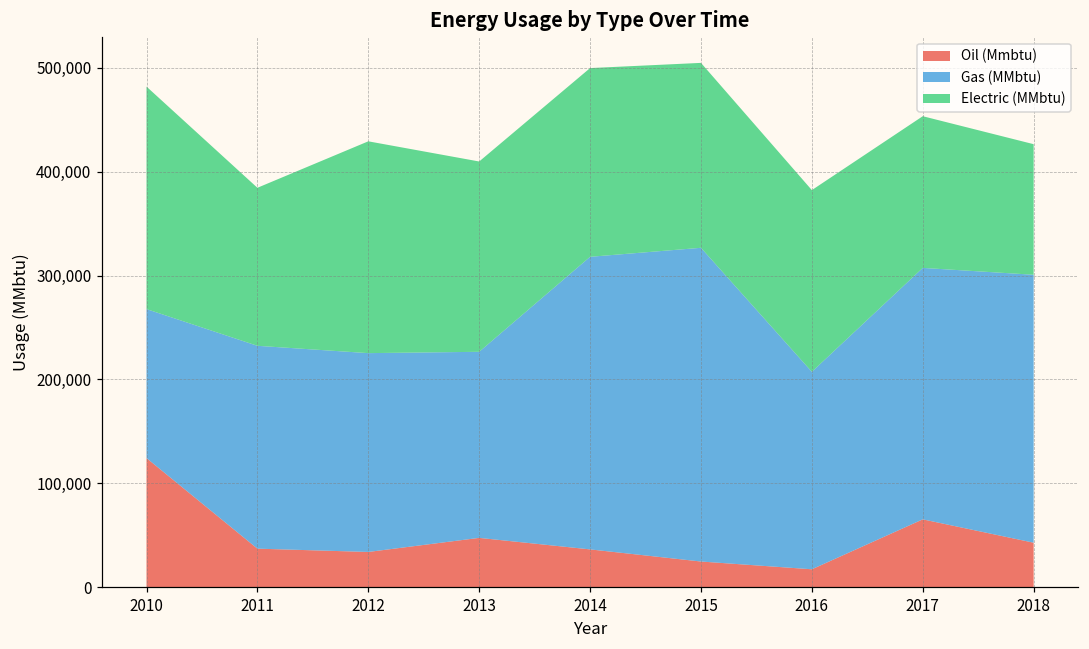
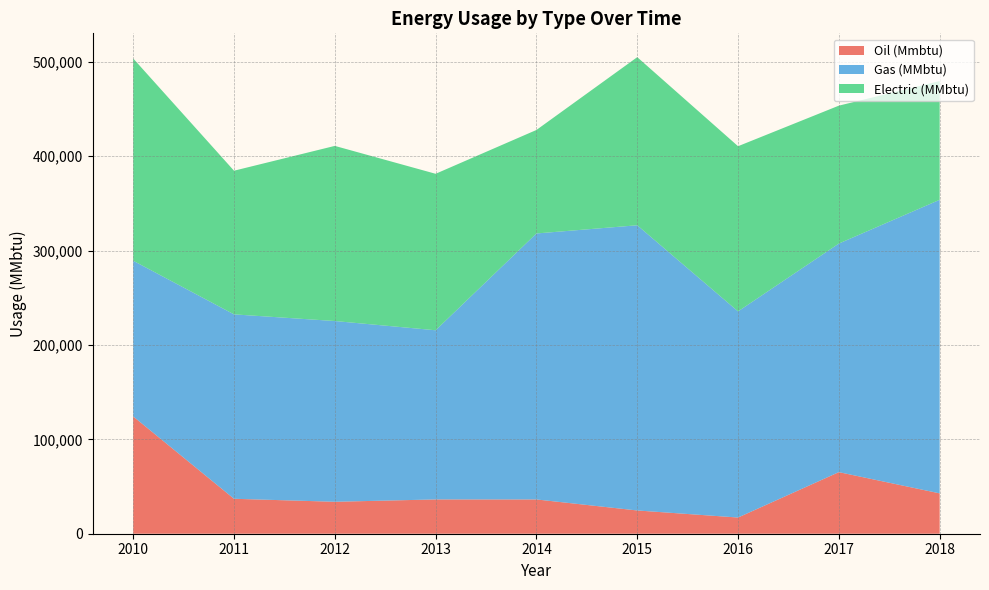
  {
    "Oil (Mmbtu)": {
      "2010": "120,000",
      "2011": "40,000",
      "2012": "30,000",
-     "2013": "50,000",
+     "2013": "40,000",
      "2014": "40,000",
      "2015": "20,000",
      "2016": "20,000",
      "2017": "70,000",
      "2018": "40,000"
    },
    "Gas (MMbtu)": {
-     "2010": "140,000",
+     "2010": "160,000",
      "2011": "200,000",
      "2012": "190,000",
      "2013": "180,000",
      "2014": "280,000",
      "2015": "300,000",
-     "2016": "190,000",
+     "2016": "220,000",
      "2017": "240,000",
-     "2018": "260,000"
+     "2018": "310,000"
    },
    "Electric (MMbtu)": {
      "2010": "210,000",
      "2011": "150,000",
-     "2012": "200,000",
-     "2013": "180,000",
-     "2014": "180,000",
+     "2012": "190,000",
+     "2013": "170,000",
+     "2014": "110,000",
      "2015": "180,000",
      "2016": "180,000",
      "2017": "150,000"
    }
  }
